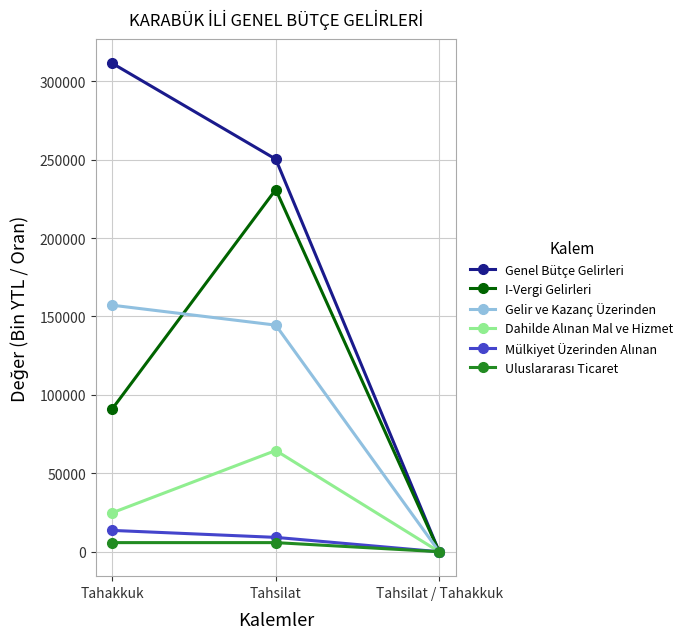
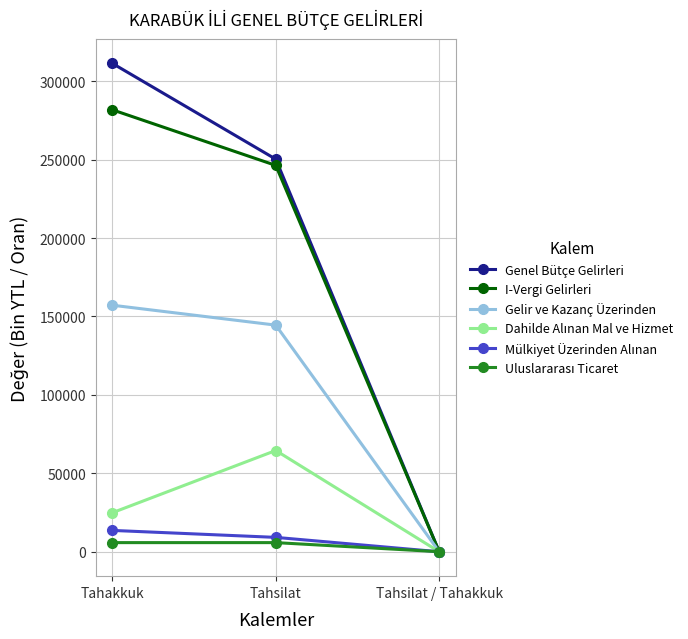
  {
    "Genel Bütçe Gelirleri": {
      "Tahakkuk": 311000,
      "Tahsilat": 250000
    },
    "I-Vergi Gelirleri": {
-     "Tahakkuk": 91000,
-     "Tahsilat": 231000
+     "Tahakkuk": 282000,
+     "Tahsilat": 246000
    },
    "Gelir ve Kazanç Üzerinden": {
      "Tahakkuk": 157000,
      "Tahsilat": 144000
    },
    "Dahilde Alınan Mal ve Hizmet": {
      "Tahakkuk": 25000,
      "Tahsilat": 65000
    },
    "Mülkiyet Üzerinden Alınan": {
      "Tahakkuk": 14000,
      "Tahsilat": 9000
    },
    "Uluslararası Ticaret": {
      "Tahakkuk": 6000,
      "Tahsilat": 6000
    }
  }
